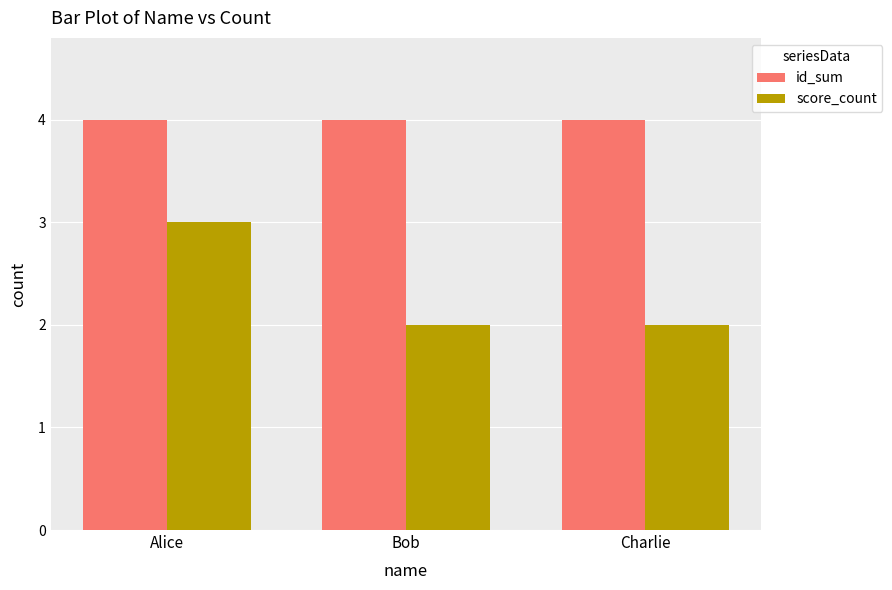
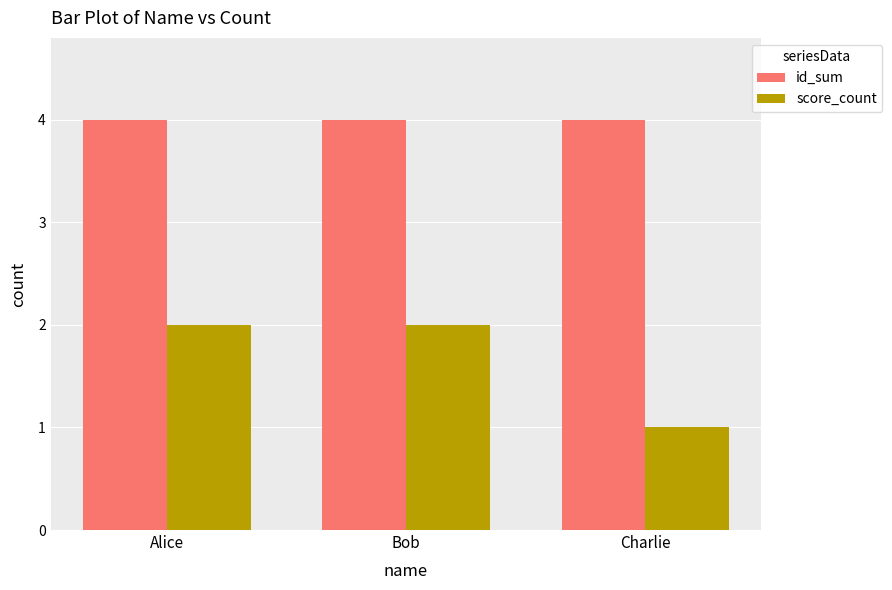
  {
    "id_sum": {
      "Alice": 4,
      "Bob": 4,
      "Charlie": 4
    },
    "score_count": {
-     "Alice": 3,
+     "Alice": 2,
      "Bob": 2,
-     "Charlie": 2
+     "Charlie": 1
    }
  }
